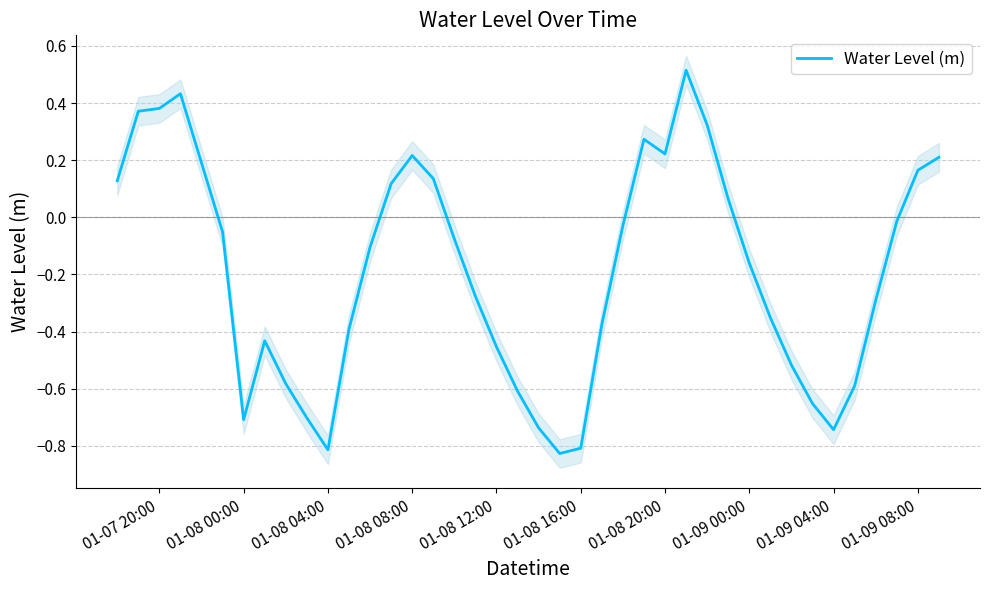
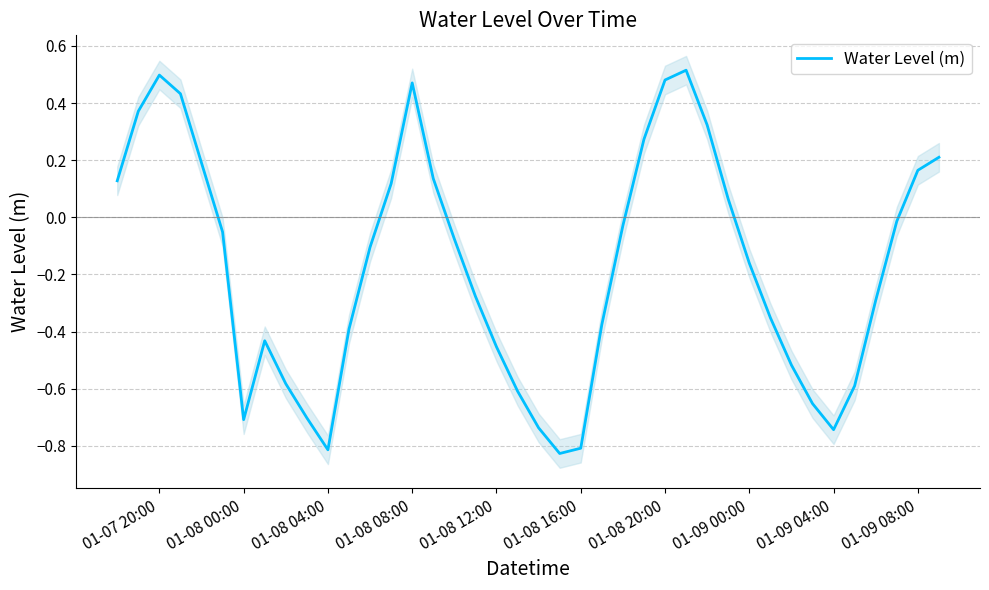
  {
    "Water Level (m)": {
-     "01-07 20:00": 0.38,
+     "01-07 20:00": 0.50,
      "01-08 00:00": -0.71,
      "01-08 04:00": -0.81,
-     "01-08 08:00": 0.22,
+     "01-08 08:00": 0.47,
      "01-08 12:00": -0.45,
      "01-08 16:00": -0.81,
-     "01-08 20:00": 0.22,
+     "01-08 20:00": 0.48,
      "01-09 00:00": -0.16,
      "01-09 04:00": -0.74,
      "01-09 08:00": 0.16
    }
  }
